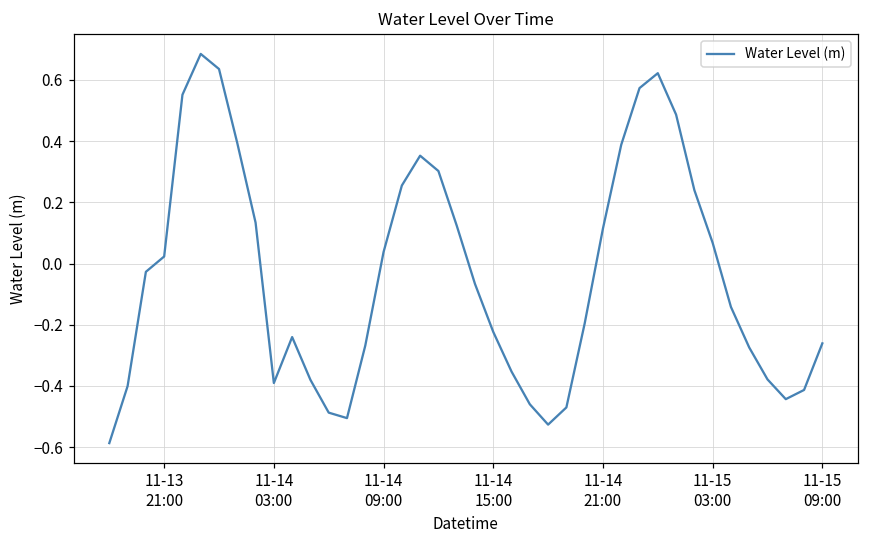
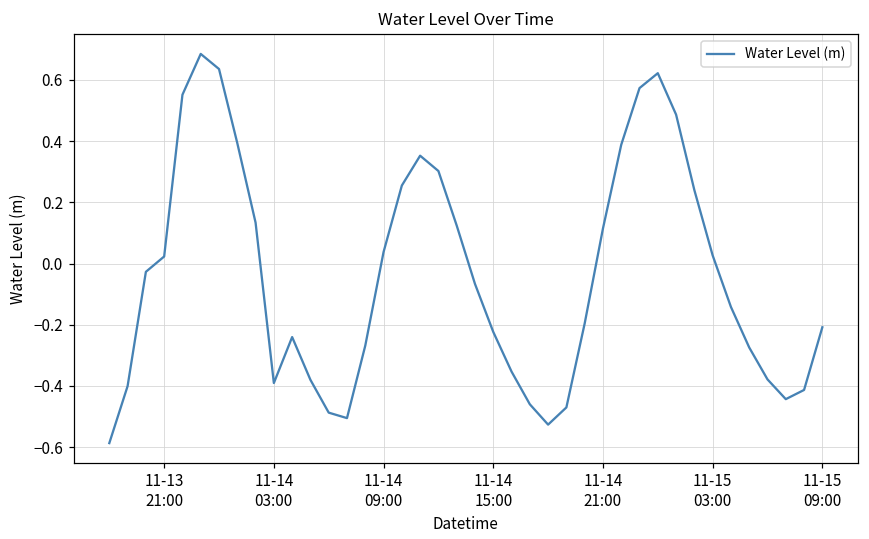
  {
    "11-13 21:00": 0.02,
    "11-14 03:00": -0.39,
    "11-14 09:00": 0.04,
    "11-14 15:00": -0.22,
    "11-14 21:00": 0.11,
-   "11-15 03:00": 0.07,
-   "11-15 09:00": -0.26
+   "11-15 03:00": 0.03,
+   "11-15 09:00": -0.21
  }
